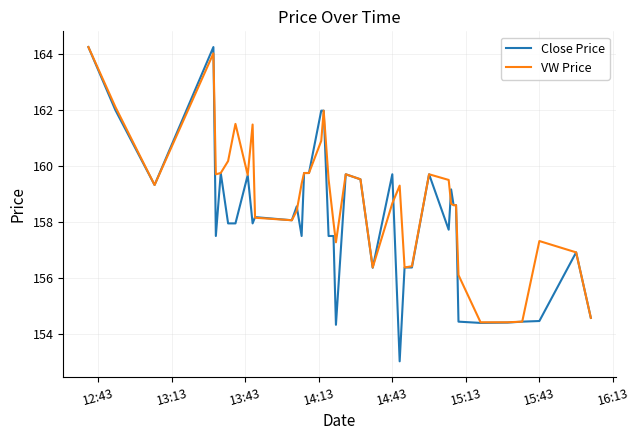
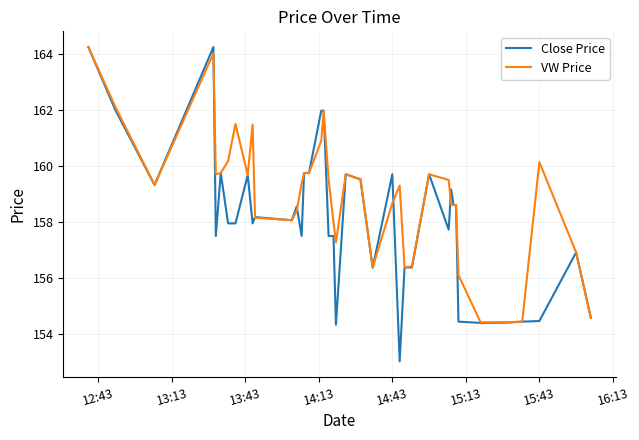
  {
    "Close Price": {
      "14:43": 159.7,
      "15:43": 154.5
    },
    "VW Price": {
      "14:43": 158.7,
-     "15:43": 157.3
+     "15:43": 160.1
    }
  }
